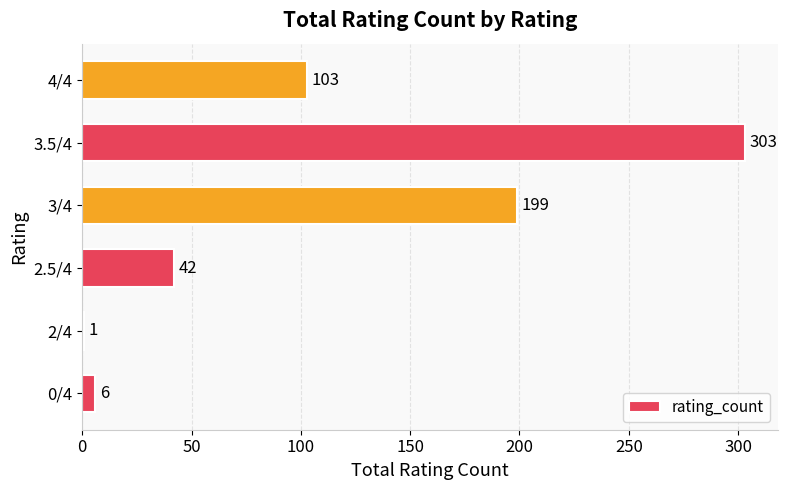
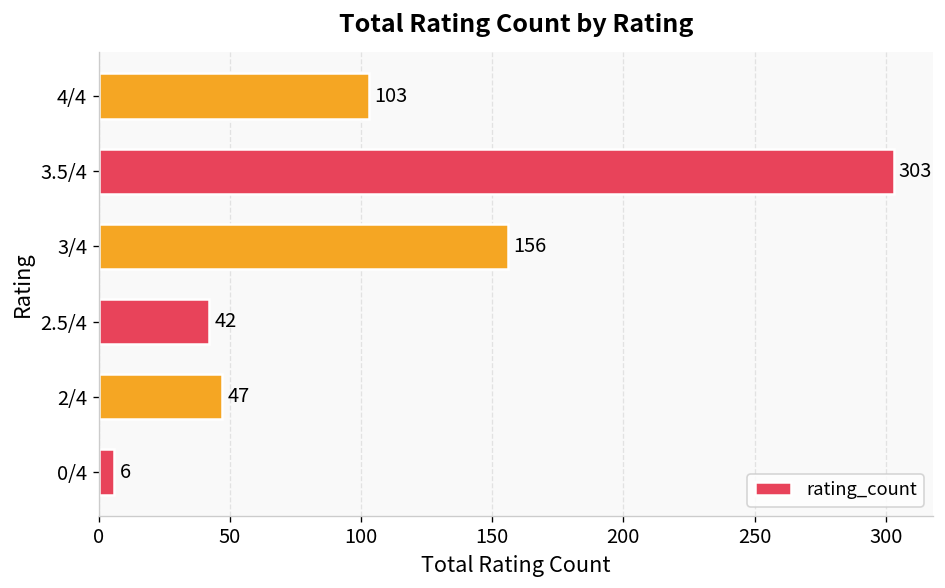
  {
    "4/4": 103,
    "3.5/4": 303,
-   "3/4": 199,
+   "3/4": 156,
    "2.5/4": 42,
-   "2/4": 1,
+   "2/4": 47,
    "0/4": 6
  }
